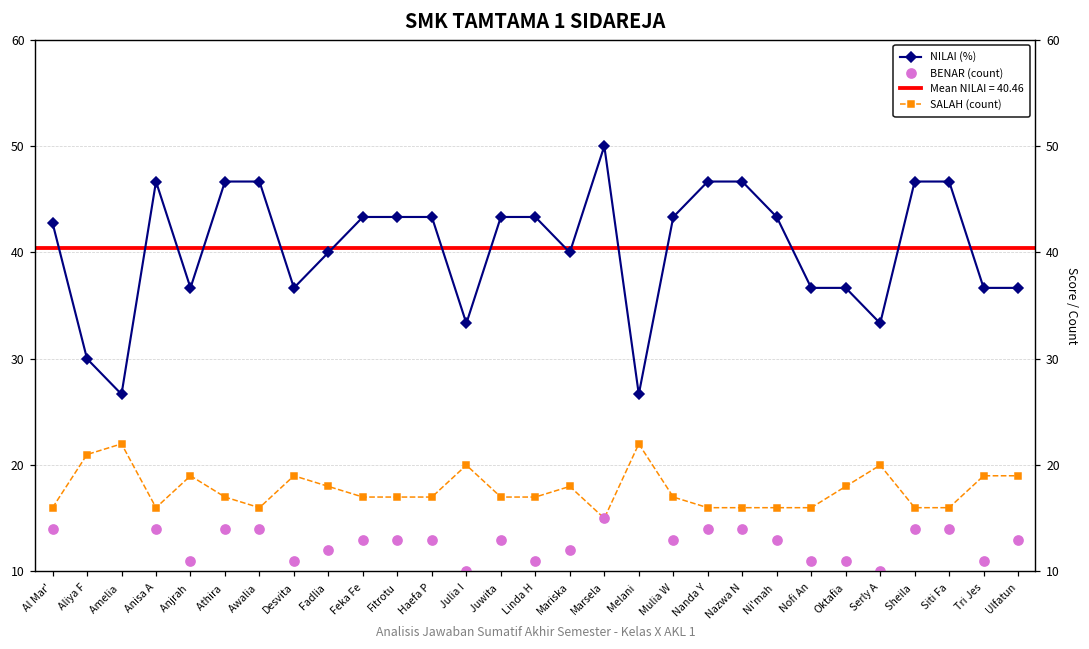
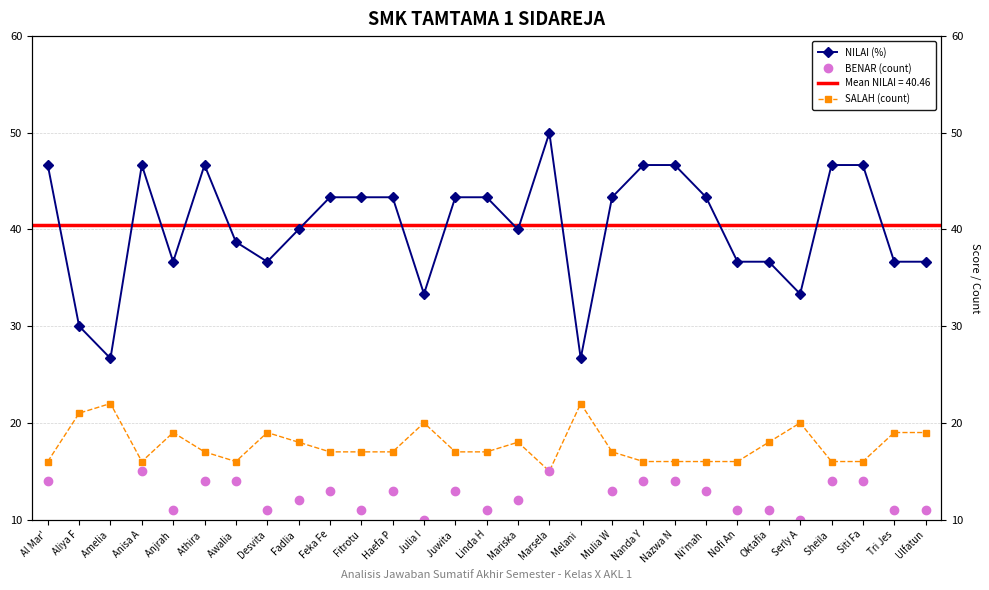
  {
    "NILAI (%)": {
-     "Al Mar'": 43,
+     "Al Mar'": 47,
      "Aliya F": 30,
      "Amelia": 27,
      "Anisa A": 47,
      "Anjrah": 37,
      "Athira": 47,
-     "Awalia": 47,
+     "Awalia": 39,
      "Desvita": 37,
      "Fadlia": 40,
      "Feka Fe": 43,
      "Fitrotu": 43,
      "Haefa P": 43,
      "Julia I": 33,
      "Juwita": 43,
      "Linda H": 43,
      "Mariska": 40,
      "Marsela": 50,
      "Melani": 27,
      "Mulia W": 43,
      "Nanda Y": 47,
      "Nazwa N": 47,
      "Ni'mah": 43,
      "Nofi An": 37,
      "Oktafia": 37,
      "Serly A": 33,
      "Sheila": 47,
      "Siti Fa": 47,
      "Tri Jes": 37,
      "Ulfatun": 37
    },
    "BENAR (count)": {
      "Al Mar'": 14,
-     "Anisa A": 14,
+     "Anisa A": 15,
      "Anjrah": 11,
      "Athira": 14,
      "Awalia": 14,
      "Desvita": 11,
      "Fadlia": 12,
      "Feka Fe": 13,
-     "Fitrotu": 13,
+     "Fitrotu": 11,
      "Haefa P": 13,
      "Julia I": 10,
      "Juwita": 13,
      "Linda H": 11,
      "Mariska": 12,
      "Mulia W": 13,
      "Nanda Y": 14,
      "Nazwa N": 14,
      "Ni'mah": 13,
      "Nofi An": 11,
      "Oktafia": 11,
      "Serly A": 10,
      "Sheila": 14,
      "Siti Fa": 14,
      "Tri Jes": 11,
-     "Ulfatun": 13
+     "Ulfatun": 11
    },
    "SALAH (count)": {
      "Al Mar'": 16,
      "Aliya F": 21,
      "Amelia": 22,
      "Anisa A": 16,
      "Anjrah": 19,
      "Athira": 17,
      "Awalia": 16,
      "Desvita": 19,
      "Fadlia": 18,
      "Feka Fe": 17,
      "Fitrotu": 17,
      "Haefa P": 17,
      "Julia I": 20,
      "Juwita": 17,
      "Linda H": 17,
      "Mariska": 18,
      "Melani": 22,
      "Mulia W": 17,
      "Nanda Y": 16,
      "Nazwa N": 16,
      "Ni'mah": 16,
      "Nofi An": 16,
      "Oktafia": 18,
      "Serly A": 20,
      "Sheila": 16,
      "Siti Fa": 16,
      "Tri Jes": 19,
      "Ulfatun": 19
    }
  }
